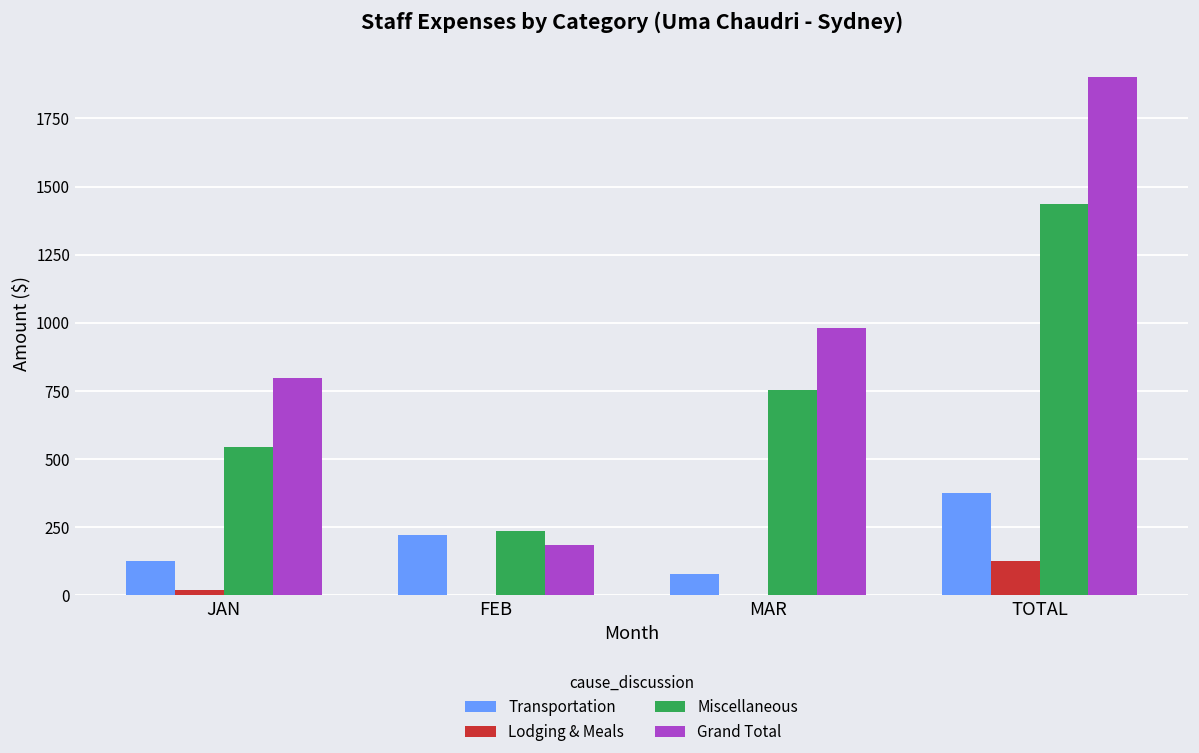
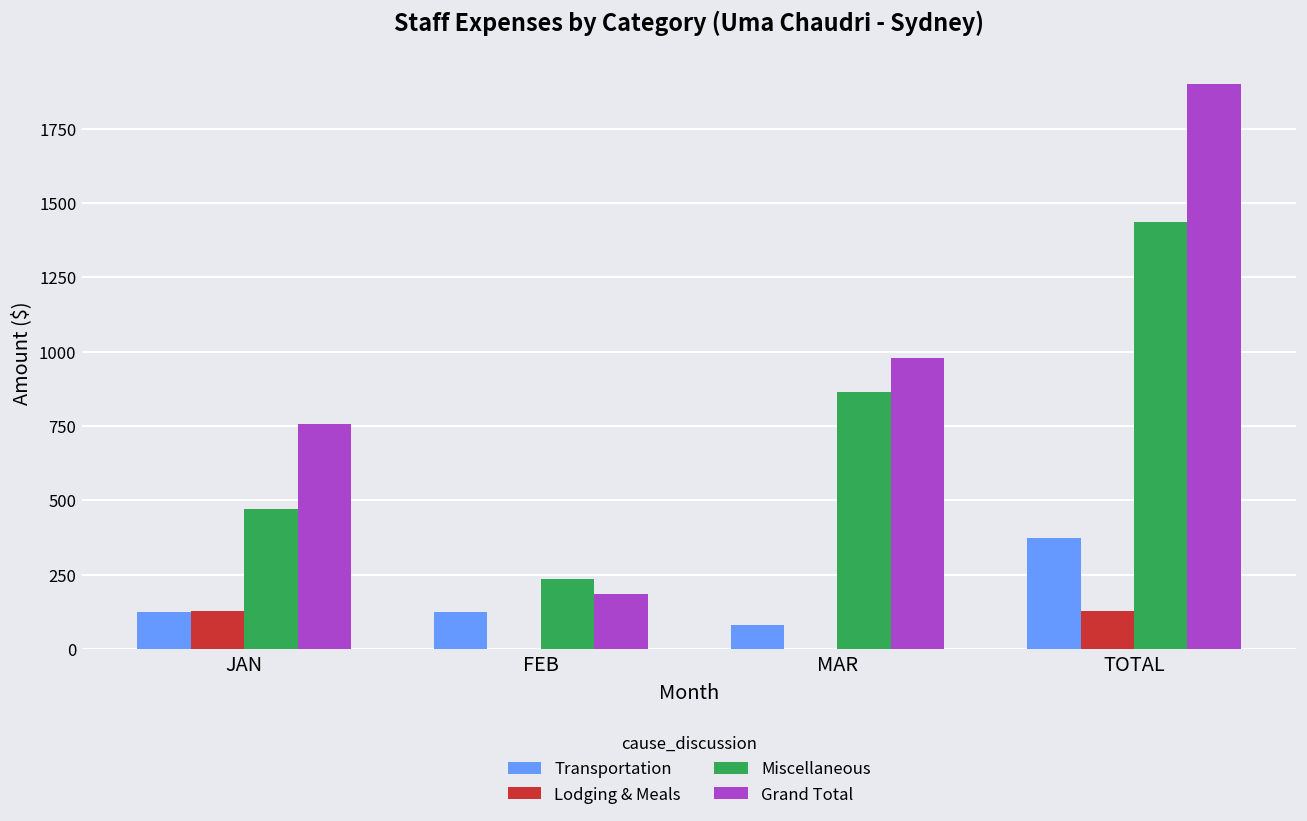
  {
    "Transportation": {
      "JAN": 130,
-     "FEB": 220,
+     "FEB": 130,
      "MAR": 80,
      "TOTAL": 380
    },
    "Lodging & Meals": {
-     "JAN": 20,
+     "JAN": 130,
      "FEB": 0,
      "MAR": 0,
      "TOTAL": 130
    },
    "Miscellaneous": {
-     "JAN": 540,
+     "JAN": 470,
      "FEB": 230,
-     "MAR": 750,
+     "MAR": 860,
      "TOTAL": 1440
    },
    "Grand Total": {
-     "JAN": 800,
+     "JAN": 760,
      "FEB": 190,
      "MAR": 980,
      "TOTAL": 1900
    }
  }
